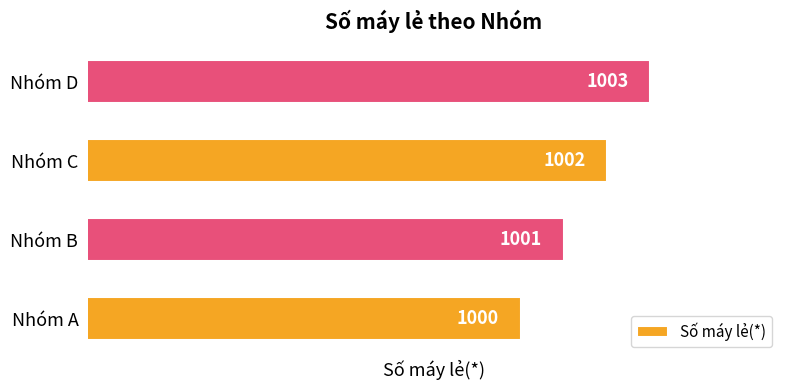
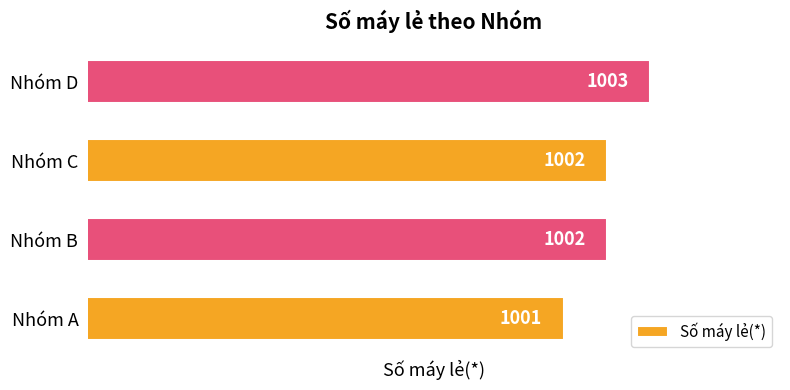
  {
    "Nhóm D": 1003,
    "Nhóm C": 1002,
-   "Nhóm B": 1001,
-   "Nhóm A": 1000
+   "Nhóm B": 1002,
+   "Nhóm A": 1001
  }
